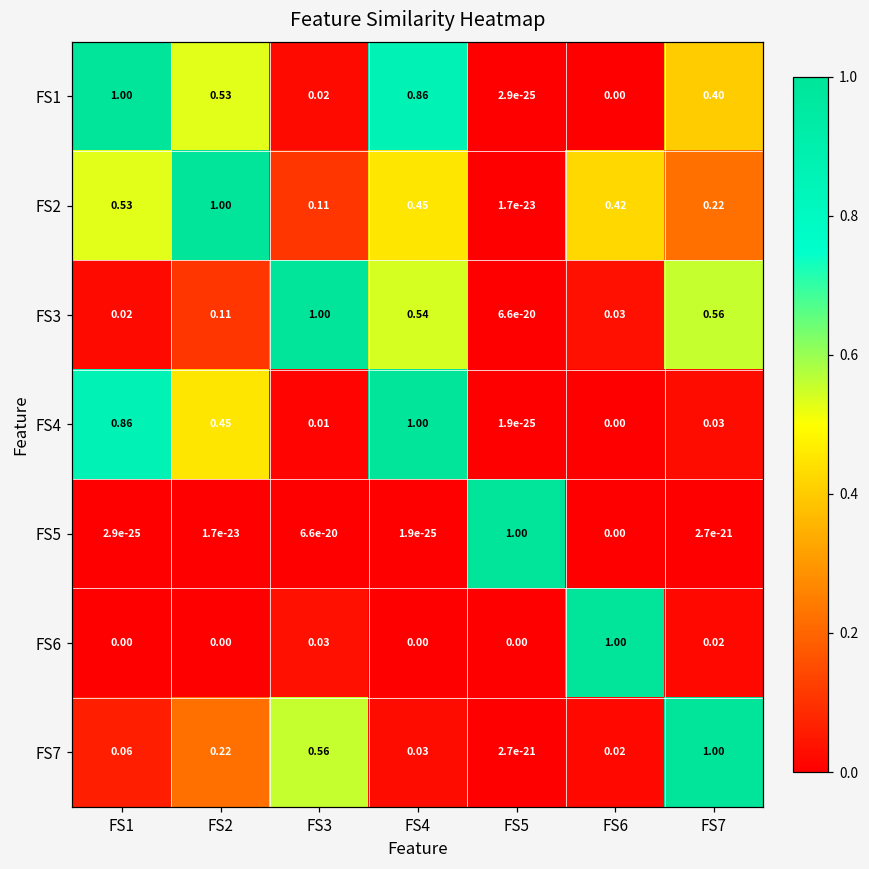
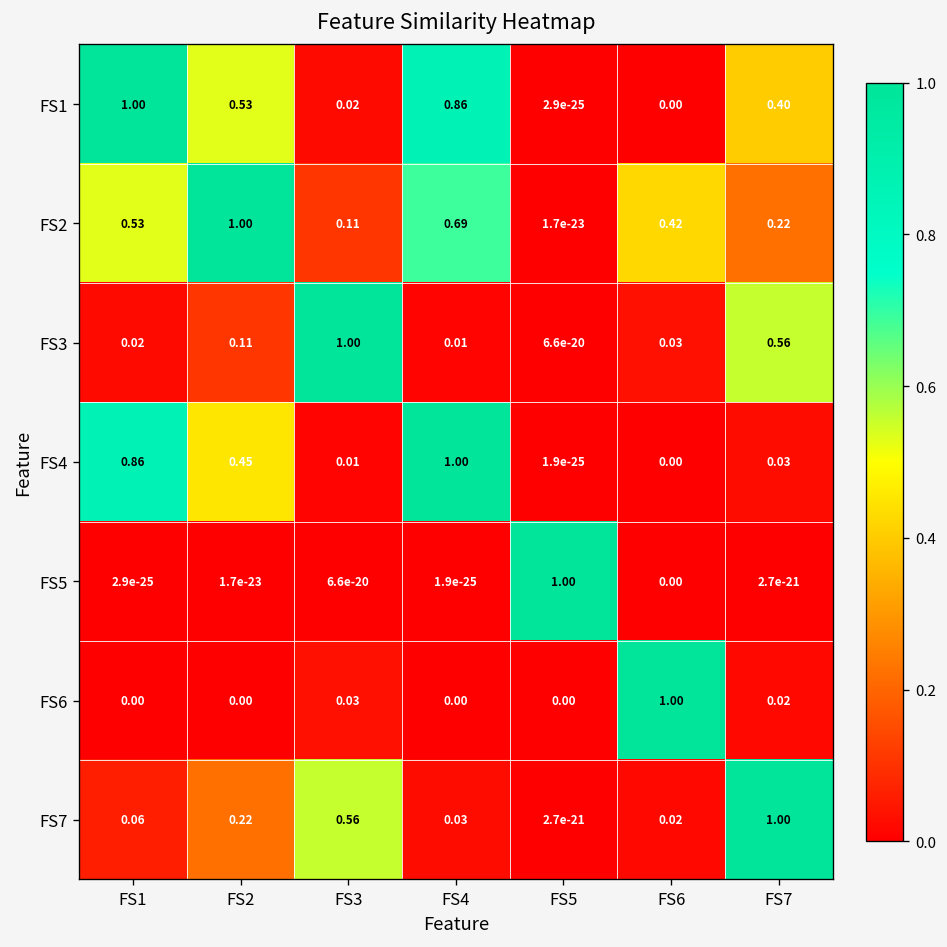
  {
    "FS1": {
      "FS1": "1.00",
      "FS2": "0.53",
      "FS3": "0.02",
      "FS4": "0.86",
      "FS5": "2.9e-25",
      "FS6": "0.00",
      "FS7": "0.40"
    },
    "FS2": {
      "FS1": "0.53",
      "FS2": "1.00",
      "FS3": "0.11",
-     "FS4": "0.45",
+     "FS4": "0.69",
      "FS5": "1.7e-23",
      "FS6": "0.42",
      "FS7": "0.22"
    },
    "FS3": {
      "FS1": "0.02",
      "FS2": "0.11",
      "FS3": "1.00",
-     "FS4": "0.54",
+     "FS4": "0.01",
      "FS5": "6.6e-20",
      "FS6": "0.03",
      "FS7": "0.56"
    },
    "FS4": {
      "FS1": "0.86",
      "FS2": "0.45",
      "FS3": "0.01",
      "FS4": "1.00",
      "FS5": "1.9e-25",
      "FS6": "0.00",
      "FS7": "0.03"
    },
    "FS5": {
      "FS1": "2.9e-25",
      "FS2": "1.7e-23",
      "FS3": "6.6e-20",
      "FS4": "1.9e-25",
      "FS5": "1.00",
      "FS6": "0.00",
      "FS7": "2.7e-21"
    },
    "FS6": {
      "FS1": "0.00",
      "FS2": "0.00",
      "FS3": "0.03",
      "FS4": "0.00",
      "FS5": "0.00",
      "FS6": "1.00",
      "FS7": "0.02"
    },
    "FS7": {
      "FS1": "0.06",
      "FS2": "0.22",
      "FS3": "0.56",
      "FS4": "0.03",
      "FS5": "2.7e-21",
      "FS6": "0.02",
      "FS7": "1.00"
    }
  }
